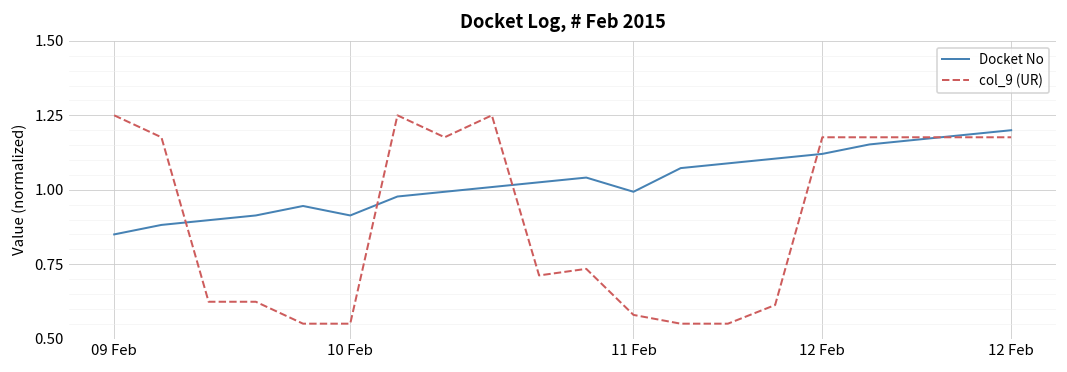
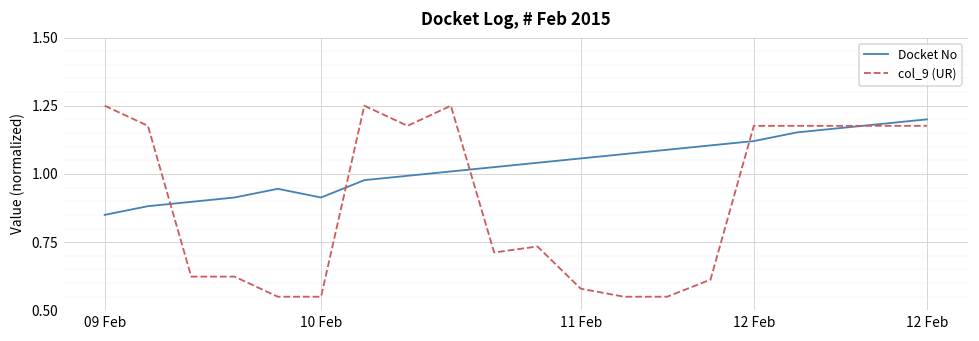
  {
    "Docket No": {
      "09 Feb": 0.85,
      "10 Feb": 0.91,
-     "11 Feb": 0.99
+     "11 Feb": 1.06
    },
    "col_9 (UR)": {
      "09 Feb": 1.25,
      "10 Feb": 0.55,
      "11 Feb": 0.58
    }
  }
